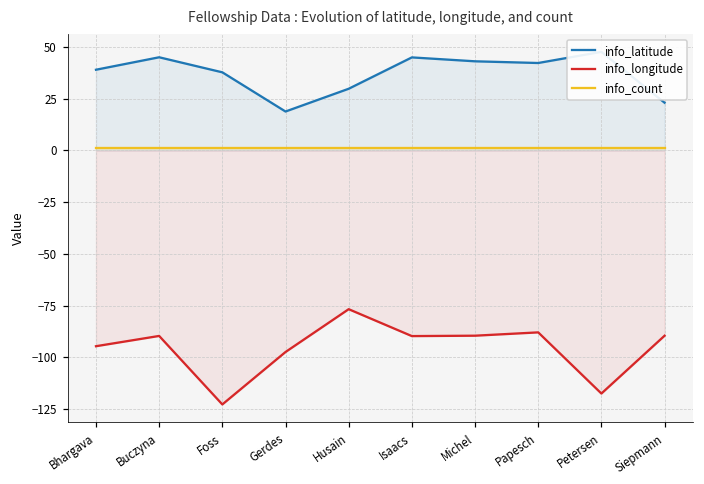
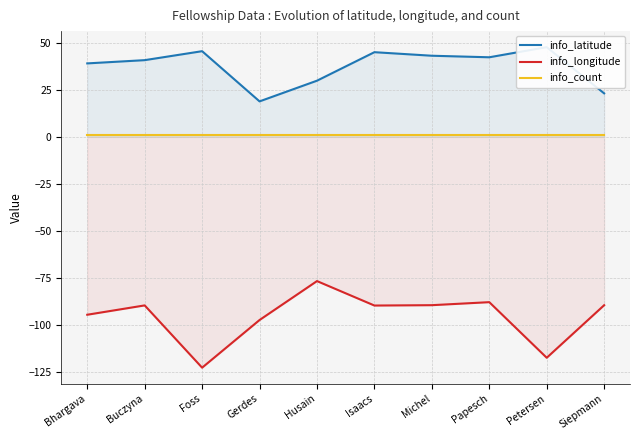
  {
    "info_latitude": {
      "Bhargava": 39,
-     "Buczyna": 45,
-     "Foss": 38,
+     "Buczyna": 41,
+     "Foss": 45,
      "Gerdes": 19,
      "Husain": 30,
      "Isaacs": 45,
      "Michel": 43,
      "Papesch": 42,
      "Siepmann": 23
    }
  }
